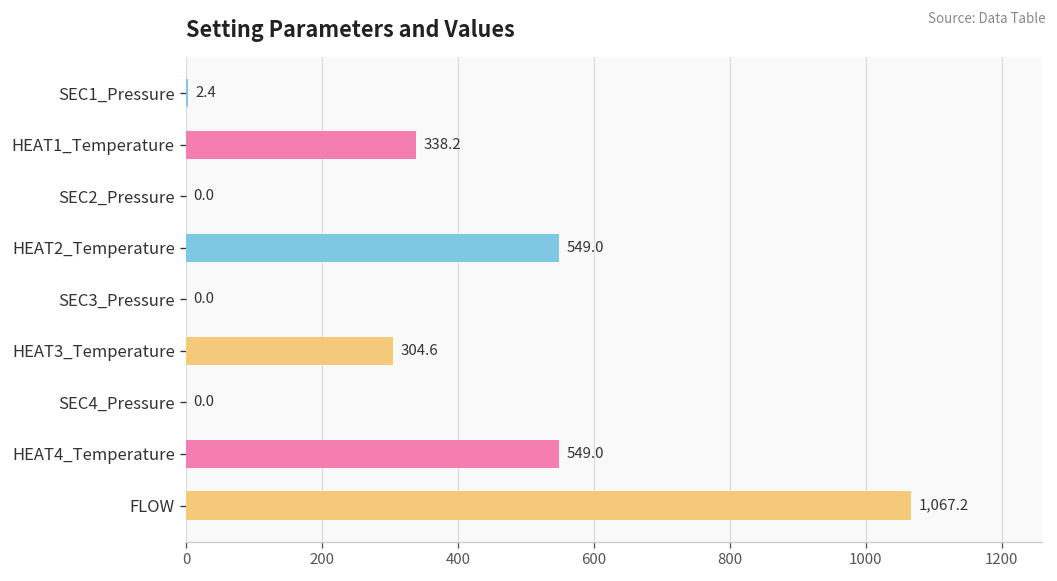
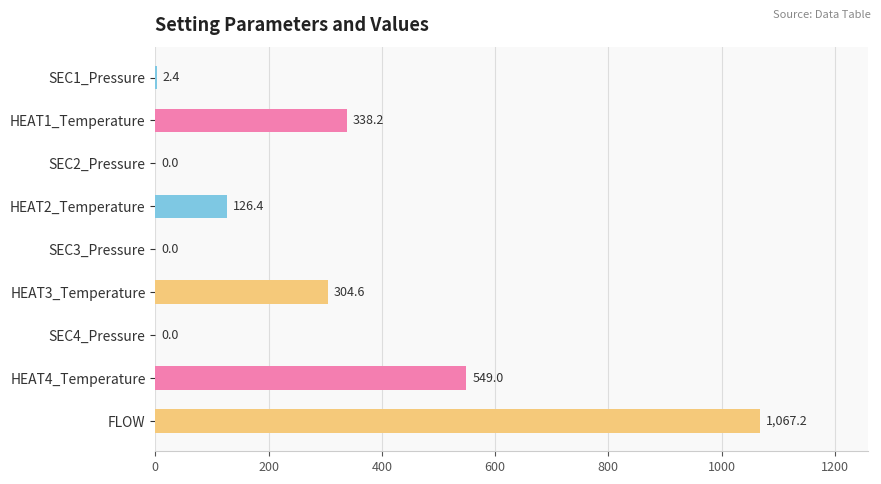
  {
    "SEC1_Pressure": "2.4",
    "HEAT1_Temperature": "338.2",
    "SEC2_Pressure": "0.0",
-   "HEAT2_Temperature": "549.0",
+   "HEAT2_Temperature": "126.4",
    "SEC3_Pressure": "0.0",
    "HEAT3_Temperature": "304.6",
    "SEC4_Pressure": "0.0",
    "HEAT4_Temperature": "549.0",
    "FLOW": "1,067.2"
  }
